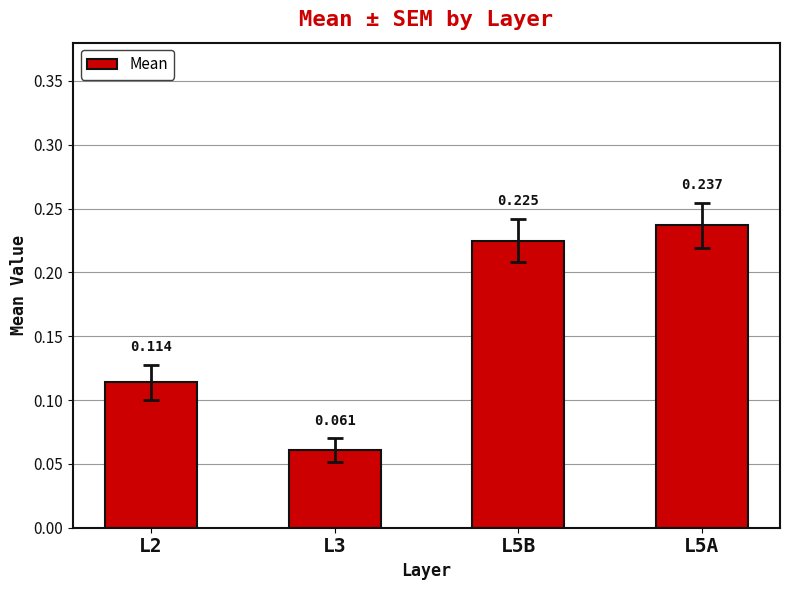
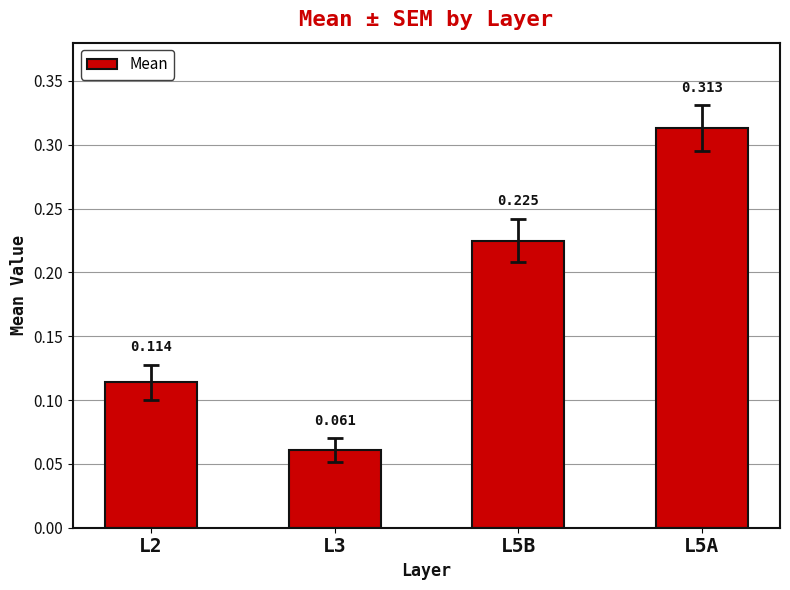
  {
    "Mean": {
      "L3": 0.061,
-     "L5A": 0.237
+     "L5A": 0.313
    }
  }
